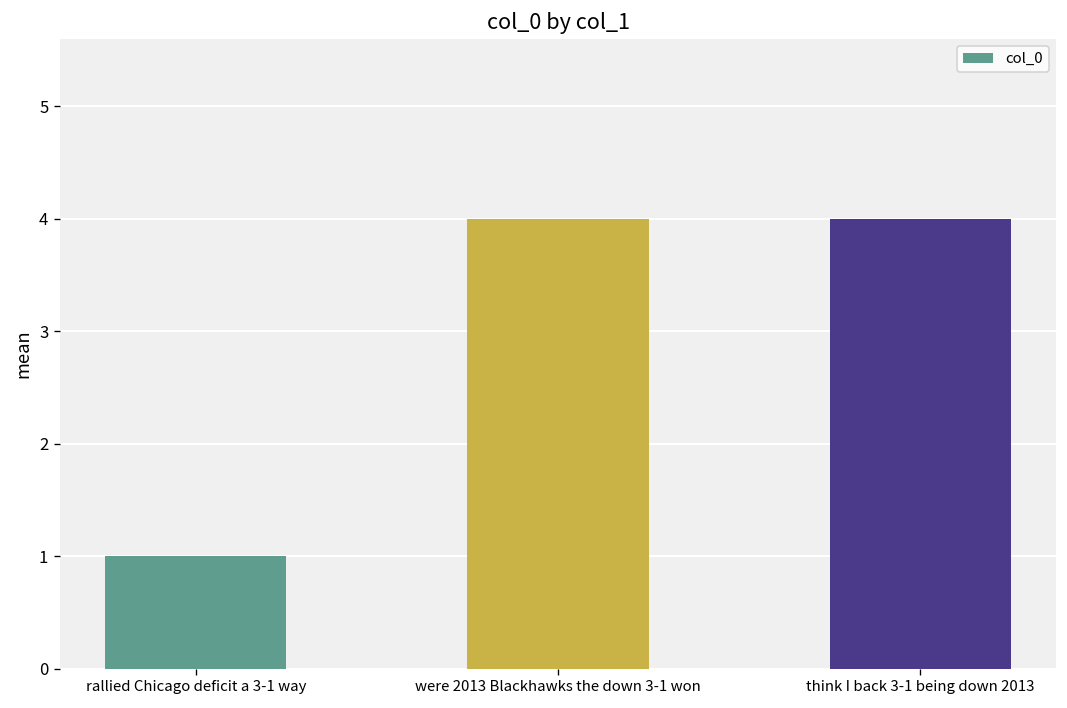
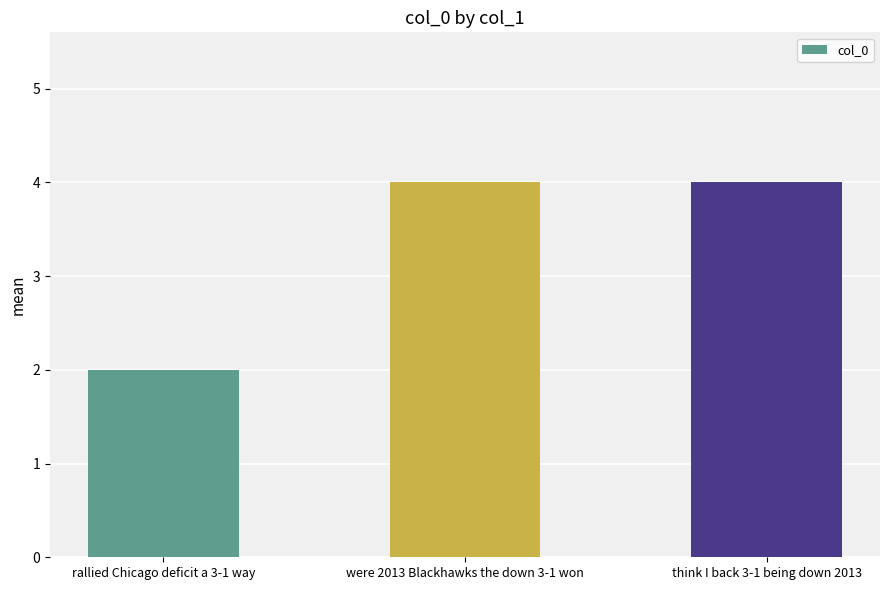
  {
-   "rallied Chicago deficit a 3-1 way": 1,
+   "rallied Chicago deficit a 3-1 way": 2,
    "were 2013 Blackhawks the down 3-1 won": 4,
    "think I back 3-1 being down 2013": 4
  }
